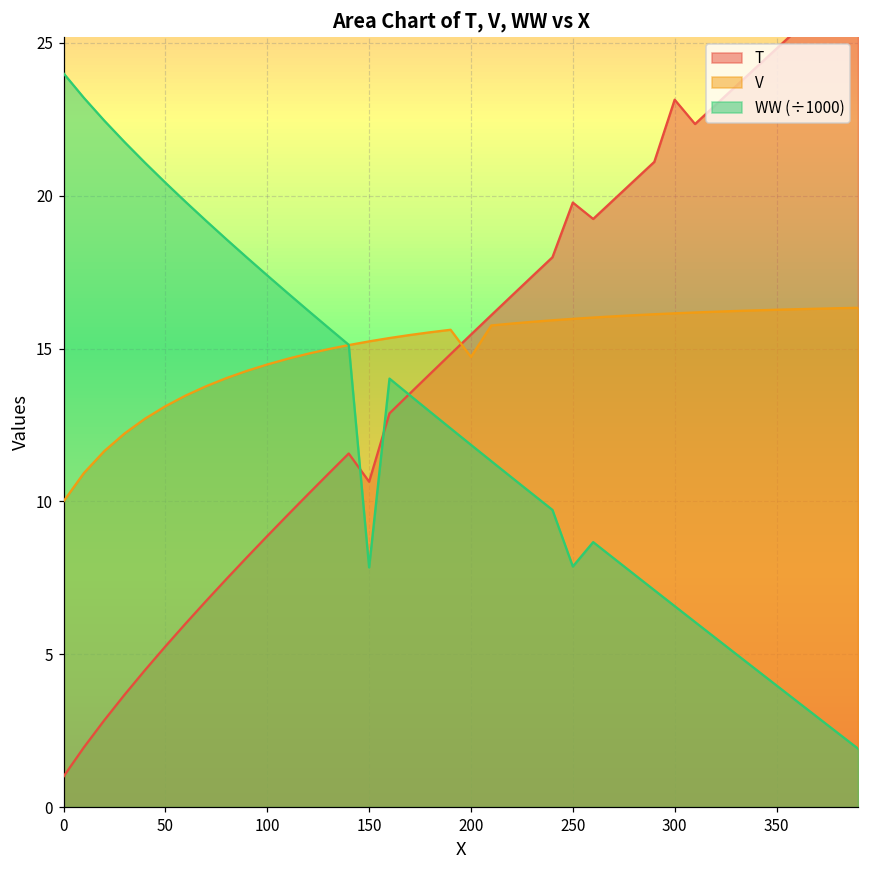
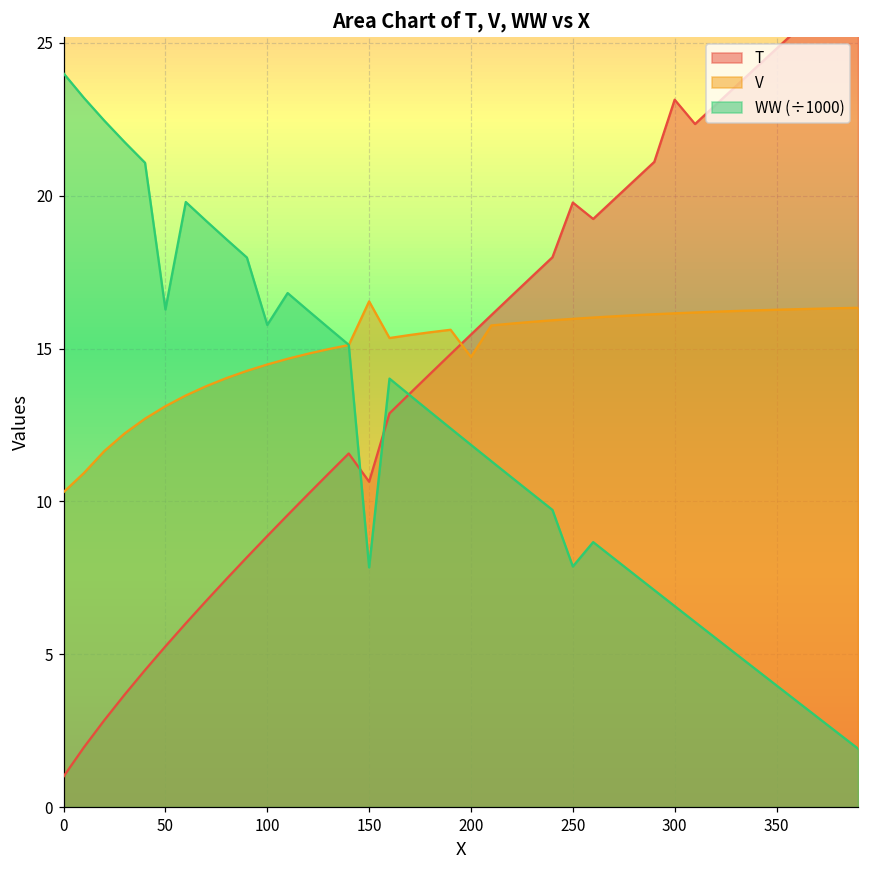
  {
    "T": {
      "0": 1.0,
      "50": 5.3,
      "100": 8.9,
      "150": 10.6,
      "200": 15.5,
      "250": 19.8,
      "300": 23.1
    },
    "V": {
-     "0": 10.0,
+     "0": 10.3,
      "50": 13.1,
      "100": 14.5,
-     "150": 15.2,
+     "150": 16.5,
      "200": 14.7,
      "250": 16.0,
      "300": 16.2,
      "350": 16.3
    },
    "WW (÷1000)": {
      "0": 24.0,
-     "50": 20.4,
-     "100": 17.4,
+     "50": 16.3,
+     "100": 15.8,
      "150": 7.8,
      "200": 11.8,
      "250": 7.9,
      "300": 6.6,
      "350": 4.0
    }
  }
